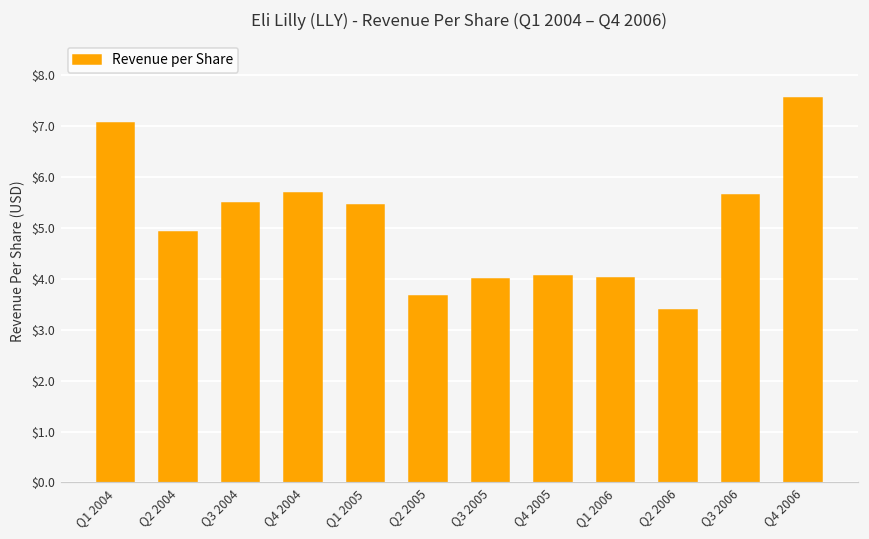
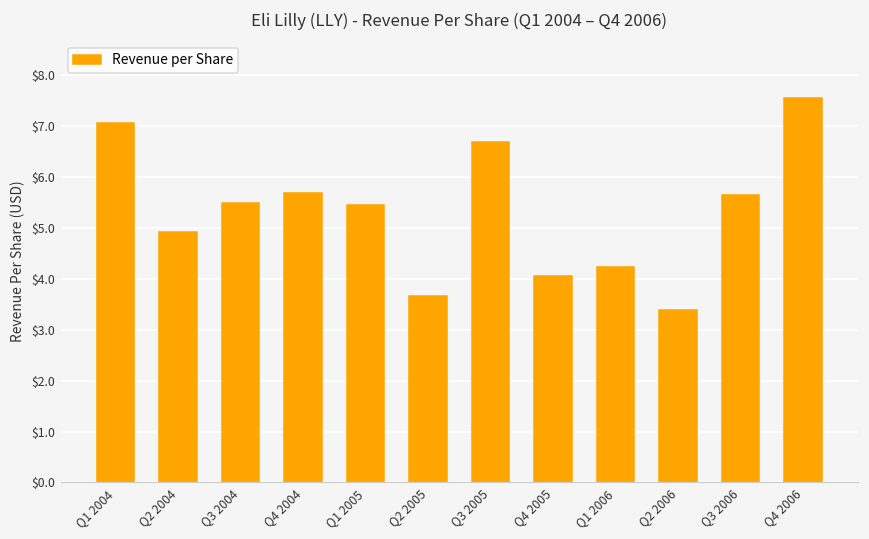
  {
    "Q1 2004": "$7.1",
    "Q2 2004": "$4.9",
    "Q3 2004": "$5.5",
    "Q4 2004": "$5.7",
    "Q1 2005": "$5.5",
    "Q2 2005": "$3.7",
-   "Q3 2005": "$4.0",
+   "Q3 2005": "$6.7",
    "Q4 2005": "$4.1",
-   "Q1 2006": "$4.0",
+   "Q1 2006": "$4.2",
    "Q2 2006": "$3.4",
    "Q3 2006": "$5.6",
    "Q4 2006": "$7.5"
  }
